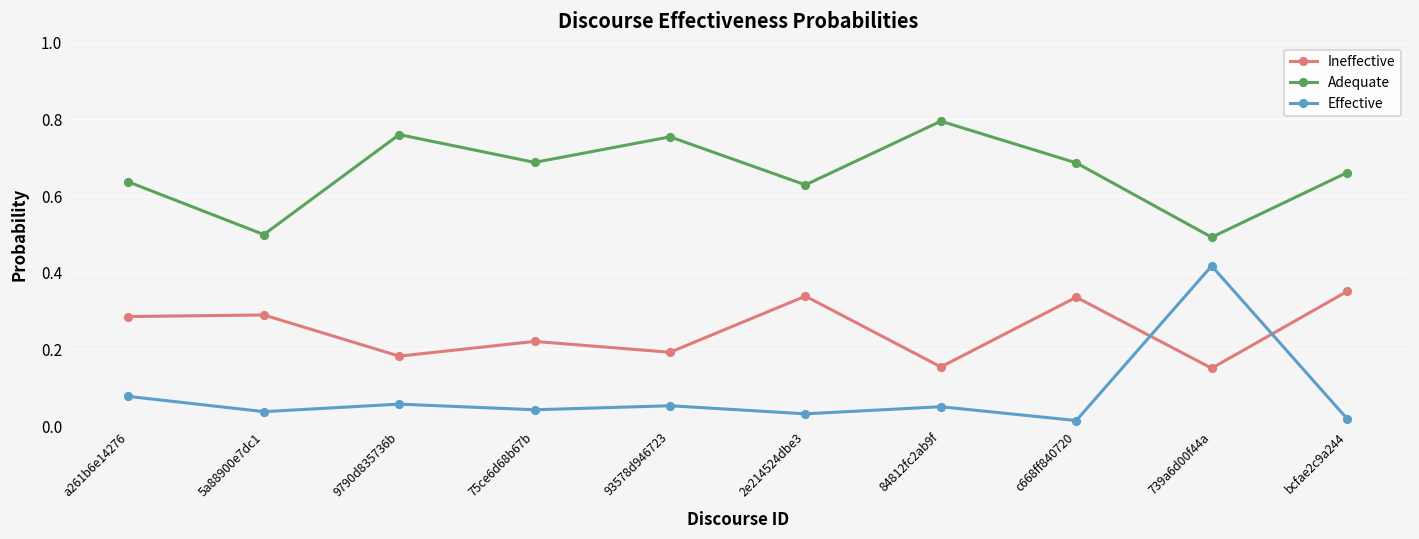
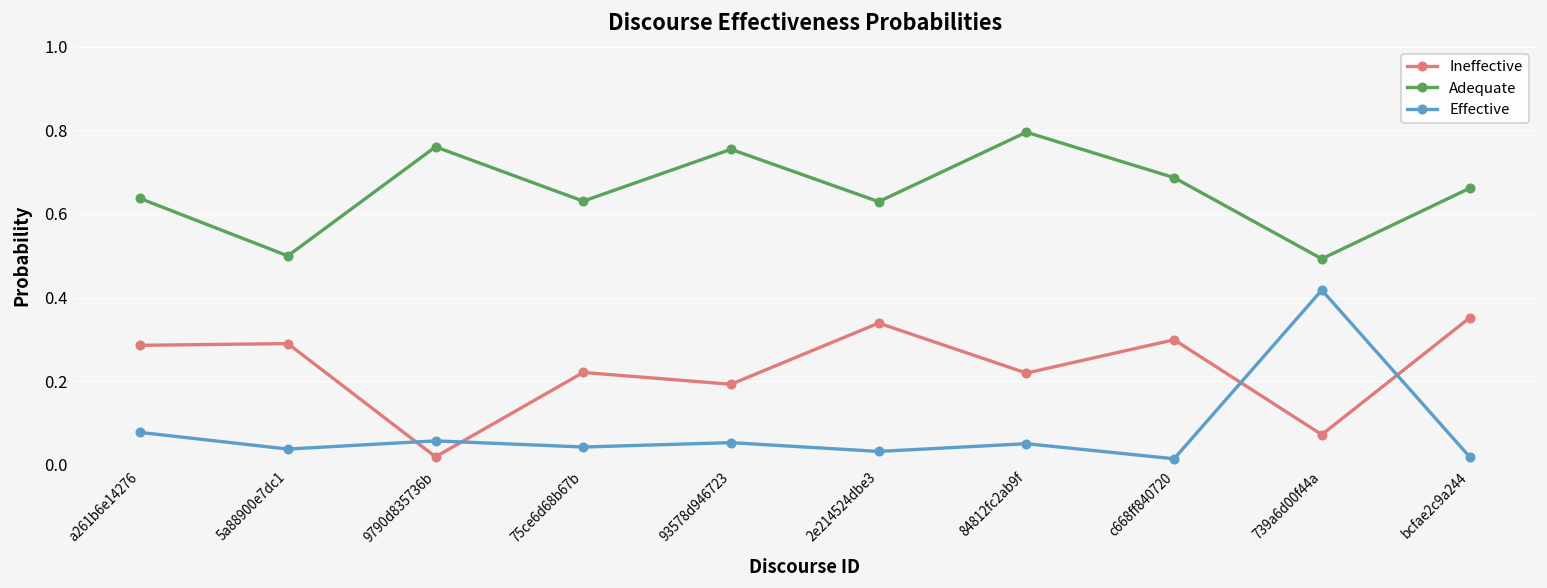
  {
    "Ineffective": {
      "a261b6e14276": 0.29,
      "5a88900e7dc1": 0.29,
-     "9790d835736b": 0.18,
+     "9790d835736b": 0.02,
      "75ce6d68b67b": 0.22,
      "93578d946723": 0.19,
      "2e214524dbe3": 0.34,
-     "84812fc2ab9f": 0.15,
-     "c668ff840720": 0.34,
-     "739a6d00f44a": 0.15,
+     "84812fc2ab9f": 0.22,
+     "c668ff840720": 0.30,
+     "739a6d00f44a": 0.07,
      "bcfae2c9a244": 0.35
    },
    "Adequate": {
      "a261b6e14276": 0.64,
      "5a88900e7dc1": 0.50,
      "9790d835736b": 0.76,
-     "75ce6d68b67b": 0.69,
+     "75ce6d68b67b": 0.63,
      "93578d946723": 0.75,
      "2e214524dbe3": 0.63,
      "84812fc2ab9f": 0.80,
      "c668ff840720": 0.69,
      "739a6d00f44a": 0.49,
      "bcfae2c9a244": 0.66
    },
    "Effective": {
      "a261b6e14276": 0.08,
      "5a88900e7dc1": 0.04,
      "9790d835736b": 0.06,
      "75ce6d68b67b": 0.04,
      "93578d946723": 0.05,
      "2e214524dbe3": 0.03,
      "84812fc2ab9f": 0.05,
      "c668ff840720": 0.01,
      "739a6d00f44a": 0.42,
      "bcfae2c9a244": 0.02
    }
  }
